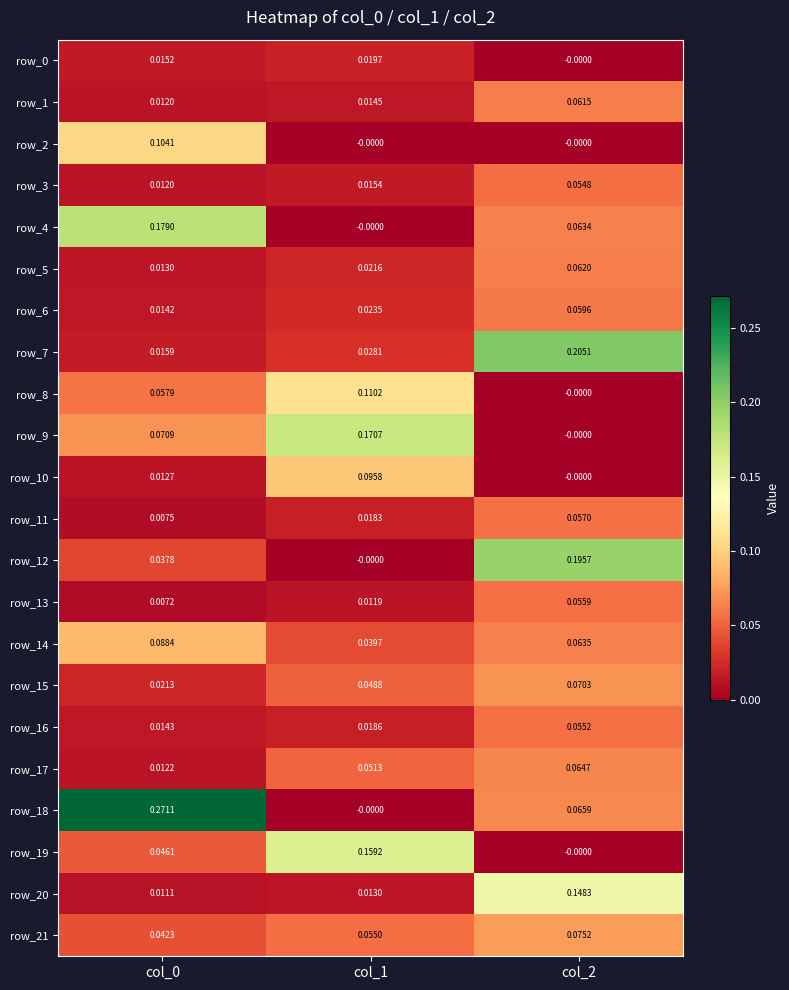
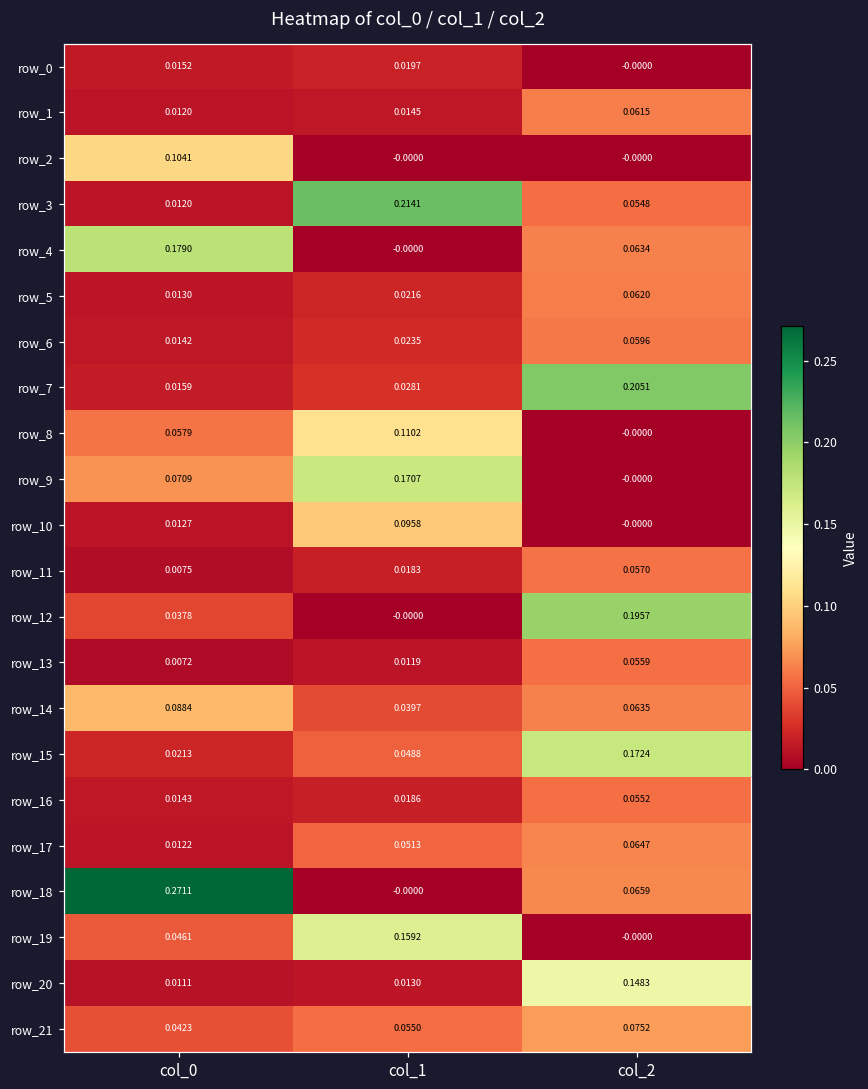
  {
    "row_0": {
      "col_0": 0.0152,
      "col_1": 0.0197,
      "col_2": -0.0000
    },
    "row_1": {
      "col_0": 0.0120,
      "col_1": 0.0145,
      "col_2": 0.0615
    },
    "row_2": {
      "col_0": 0.1041,
      "col_1": -0.0000,
      "col_2": -0.0000
    },
    "row_3": {
      "col_0": 0.0120,
-     "col_1": 0.0154,
+     "col_1": 0.2141,
      "col_2": 0.0548
    },
    "row_4": {
      "col_0": 0.1790,
      "col_1": -0.0000,
      "col_2": 0.0634
    },
    "row_5": {
      "col_0": 0.0130,
      "col_1": 0.0216,
      "col_2": 0.0620
    },
    "row_6": {
      "col_0": 0.0142,
      "col_1": 0.0235,
      "col_2": 0.0596
    },
    "row_7": {
      "col_0": 0.0159,
      "col_1": 0.0281,
      "col_2": 0.2051
    },
    "row_8": {
      "col_0": 0.0579,
      "col_1": 0.1102,
      "col_2": -0.0000
    },
    "row_9": {
      "col_0": 0.0709,
      "col_1": 0.1707,
      "col_2": -0.0000
    },
    "row_10": {
      "col_0": 0.0127,
      "col_1": 0.0958,
      "col_2": -0.0000
    },
    "row_11": {
      "col_0": 0.0075,
      "col_1": 0.0183,
      "col_2": 0.0570
    },
    "row_12": {
      "col_0": 0.0378,
      "col_1": -0.0000,
      "col_2": 0.1957
    },
    "row_13": {
      "col_0": 0.0072,
      "col_1": 0.0119,
      "col_2": 0.0559
    },
    "row_14": {
      "col_0": 0.0884,
      "col_1": 0.0397,
      "col_2": 0.0635
    },
    "row_15": {
      "col_0": 0.0213,
      "col_1": 0.0488,
-     "col_2": 0.0703
+     "col_2": 0.1724
    },
    "row_16": {
      "col_0": 0.0143,
      "col_1": 0.0186,
      "col_2": 0.0552
    },
    "row_17": {
      "col_0": 0.0122,
      "col_1": 0.0513,
      "col_2": 0.0647
    },
    "row_18": {
      "col_0": 0.2711,
      "col_1": -0.0000,
      "col_2": 0.0659
    },
    "row_19": {
      "col_0": 0.0461,
      "col_1": 0.1592,
      "col_2": -0.0000
    },
    "row_20": {
      "col_0": 0.0111,
      "col_1": 0.0130,
      "col_2": 0.1483
    },
    "row_21": {
      "col_0": 0.0423,
      "col_1": 0.0550,
      "col_2": 0.0752
    }
  }
